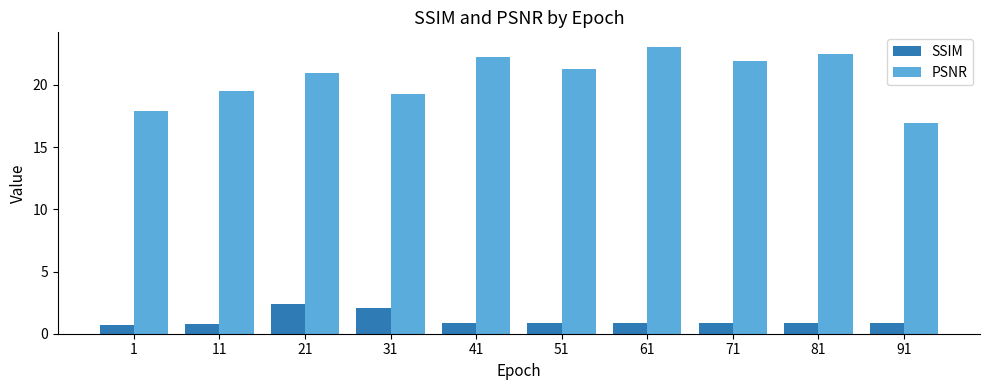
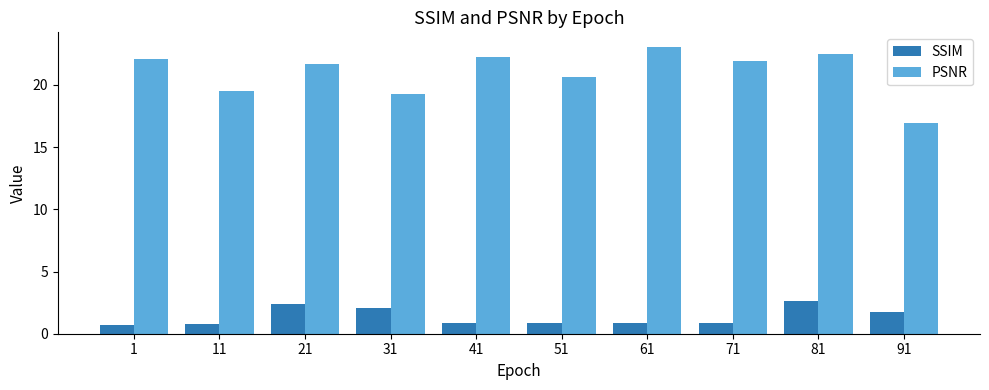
  {
    "SSIM": {
      "1": 0.7,
      "11": 0.8,
      "21": 2.4,
      "31": 2.1,
      "41": 0.8,
      "51": 0.8,
      "61": 0.9,
      "71": 0.9,
-     "81": 0.9,
-     "91": 0.9
+     "81": 2.7,
+     "91": 1.7
    },
    "PSNR": {
-     "1": 17.9,
+     "1": 22.1,
      "11": 19.5,
-     "21": 21.0,
+     "21": 21.7,
      "31": 19.3,
      "41": 22.2,
-     "51": 21.3,
+     "51": 20.6,
      "61": 23.1,
      "71": 22.0,
      "81": 22.4,
      "91": 16.9
    }
  }
